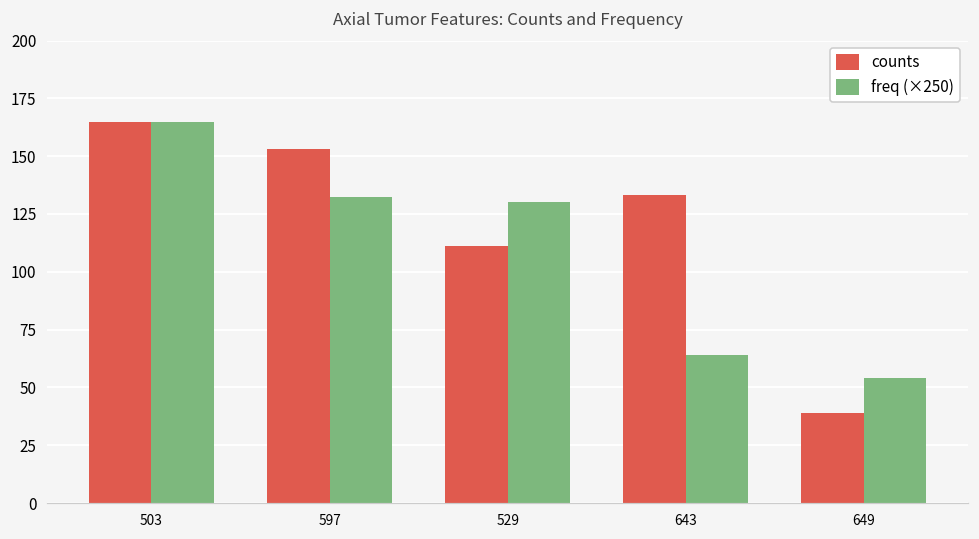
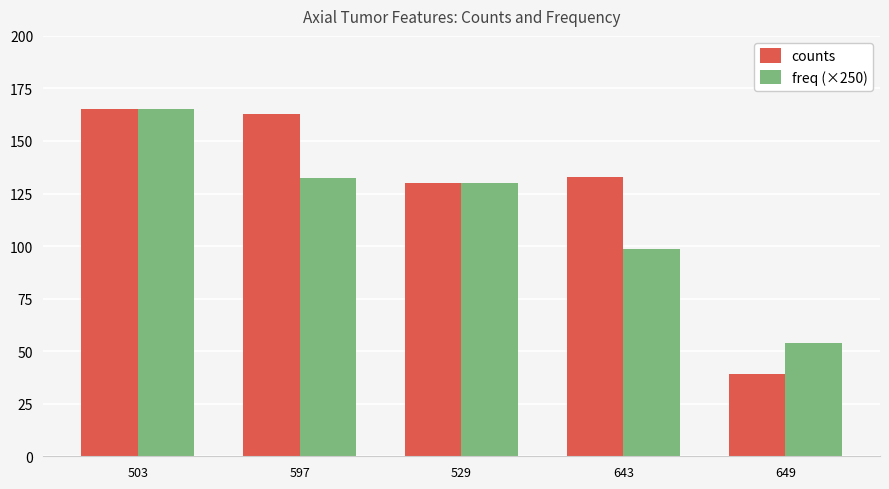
  {
    "counts": {
      "503": 165,
-     "597": 153,
-     "529": 111,
+     "597": 163,
+     "529": 130,
      "643": 133,
      "649": 39
    },
    "freq (×250)": {
      "503": 165,
      "597": 132,
      "529": 130,
-     "643": 64,
+     "643": 99,
      "649": 54
    }
  }
